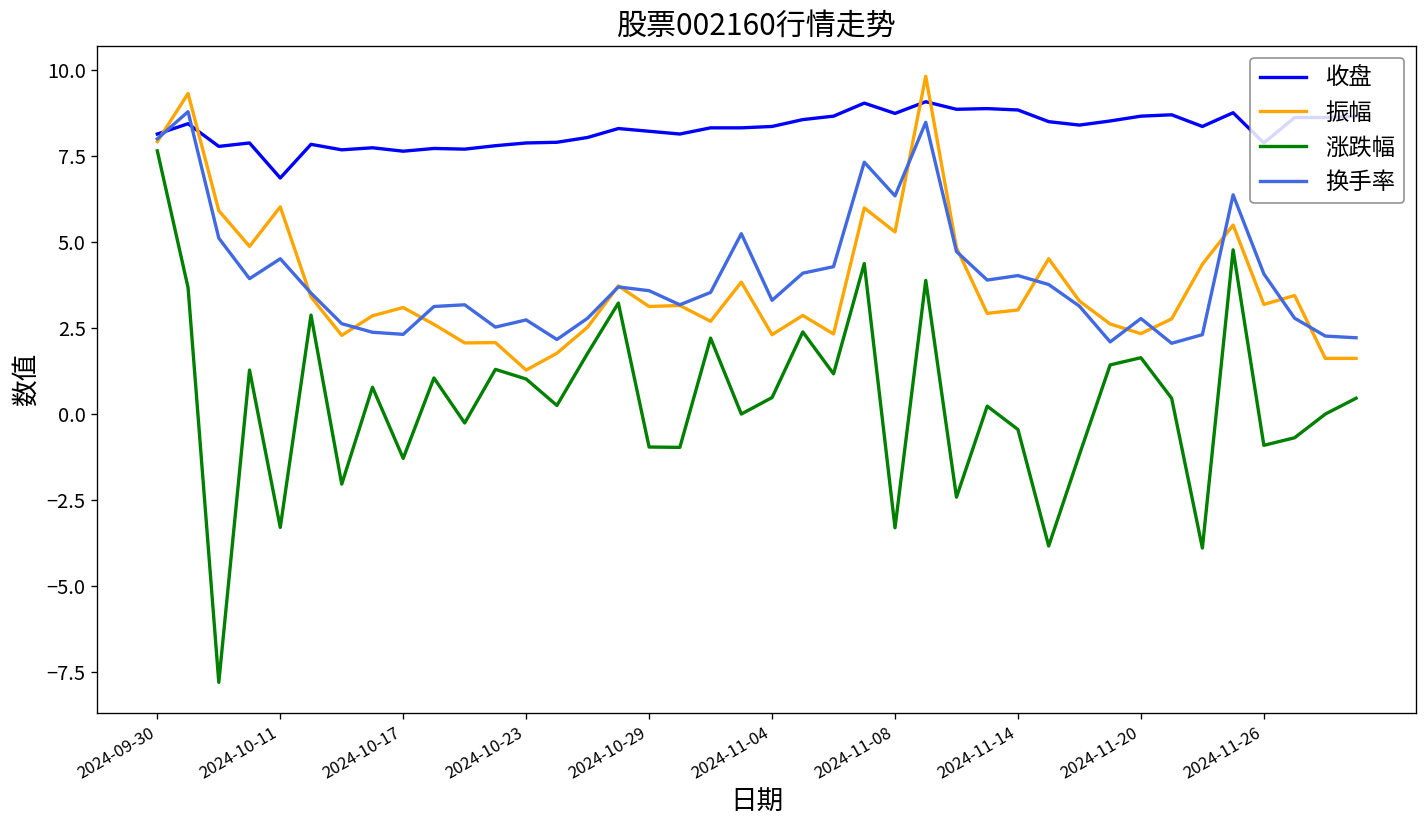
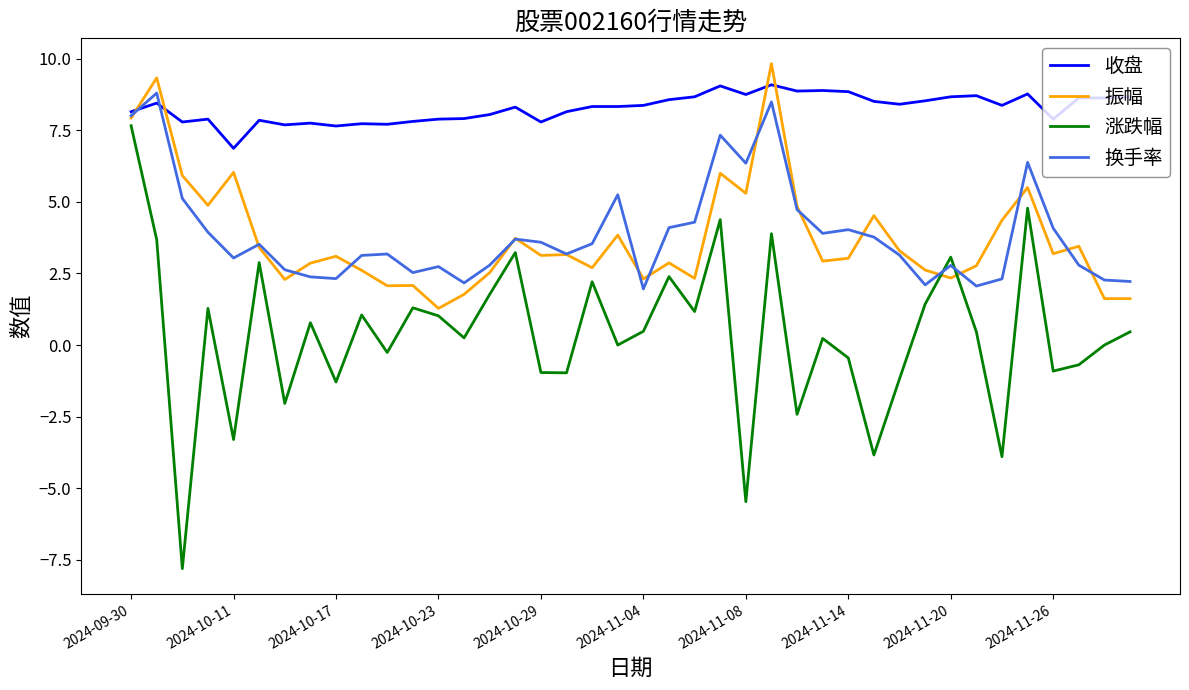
  {
    "收盘": {
      "2024-09-30": 8.2,
      "2024-10-11": 6.9,
      "2024-10-17": 7.7,
      "2024-10-23": 7.9,
-     "2024-10-29": 8.2,
+     "2024-10-29": 7.8,
      "2024-11-04": 8.4,
      "2024-11-08": 8.8,
      "2024-11-14": 8.9,
      "2024-11-20": 8.7
    },
    "振幅": {
      "2024-10-11": 6.0,
      "2024-10-17": 3.1,
      "2024-10-23": 1.3,
      "2024-10-29": 3.1,
      "2024-11-04": 2.3,
      "2024-11-08": 5.3,
      "2024-11-14": 3.0,
      "2024-11-20": 2.3,
      "2024-11-26": 3.2
    },
    "涨跌幅": {
      "2024-09-30": 7.7,
      "2024-10-11": -3.3,
      "2024-10-17": -1.3,
      "2024-10-23": 1.0,
      "2024-10-29": -1.0,
      "2024-11-04": 0.5,
-     "2024-11-08": -3.3,
+     "2024-11-08": -5.5,
      "2024-11-14": -0.5,
-     "2024-11-20": 1.6,
+     "2024-11-20": 3.1,
      "2024-11-26": -0.9
    },
    "换手率": {
-     "2024-10-11": 4.5,
+     "2024-10-11": 3.0,
      "2024-10-17": 2.3,
      "2024-10-23": 2.7,
      "2024-10-29": 3.6,
-     "2024-11-04": 3.3,
+     "2024-11-04": 2.0,
      "2024-11-08": 6.4,
      "2024-11-14": 4.0,
      "2024-11-20": 2.8,
      "2024-11-26": 4.1
    }
  }
